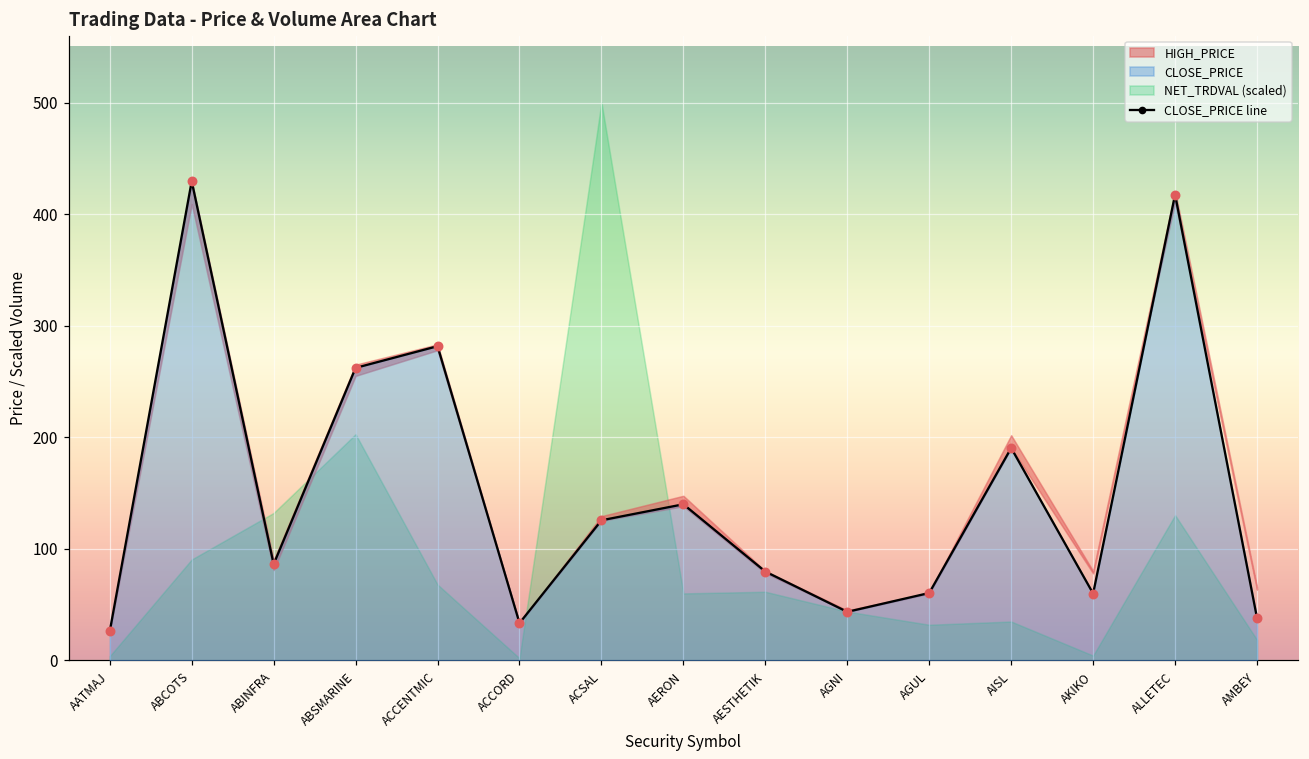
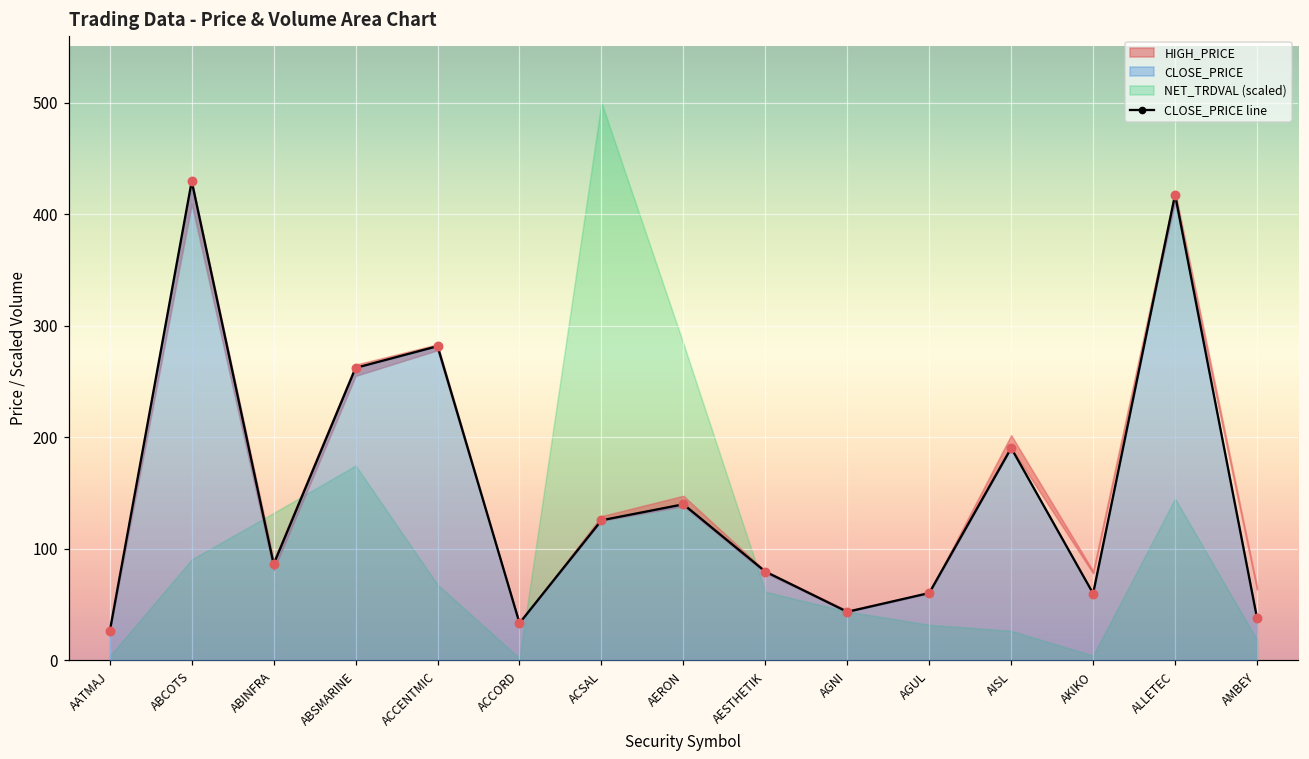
  {
    "CLOSE_PRICE": {
      "ABINFRA": 86,
      "ABSMARINE": 262,
      "ACSAL": 126,
      "AERON": 140,
      "AISL": 190,
      "AKIKO": 60,
      "ALLETEC": 418,
      "AMBEY": 38
    },
    "NET_TRDVAL (scaled)": {
      "AATMAJ": 4,
      "ABCOTS": 90,
      "ABINFRA": 132,
-     "ABSMARINE": 203,
+     "ABSMARINE": 175,
      "ACCENTMIC": 68,
      "ACSAL": 500,
-     "AERON": 60,
+     "AERON": 284,
      "AESTHETIK": 61,
      "AGUL": 32,
-     "AISL": 35,
+     "AISL": 26,
      "AKIKO": 4,
-     "ALLETEC": 130,
+     "ALLETEC": 145,
      "AMBEY": 18
    }
  }
